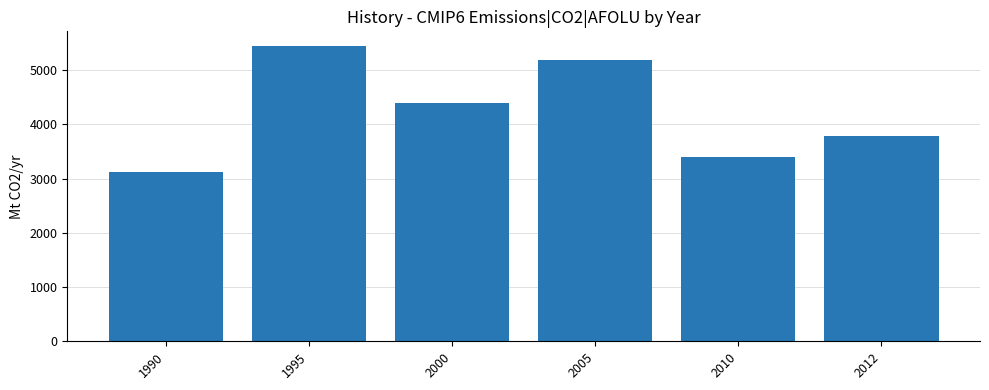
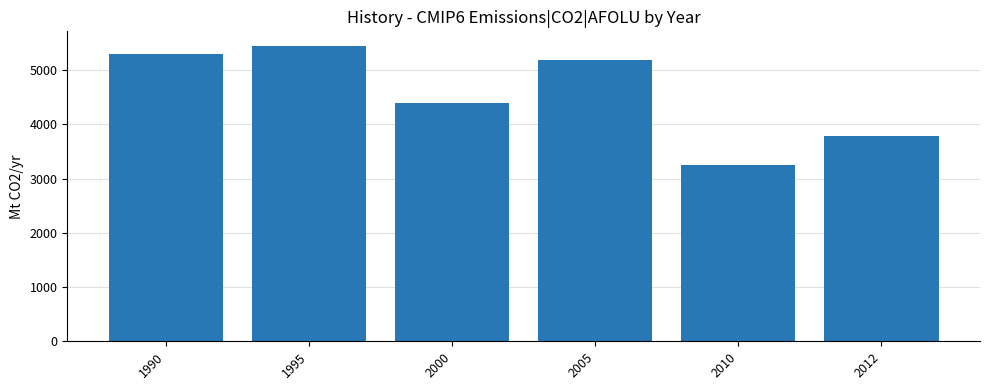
  {
-   "1990": 3100,
+   "1990": 5300,
    "1995": 5400,
    "2000": 4400,
    "2005": 5200,
-   "2010": 3400,
+   "2010": 3200,
    "2012": 3800
  }
